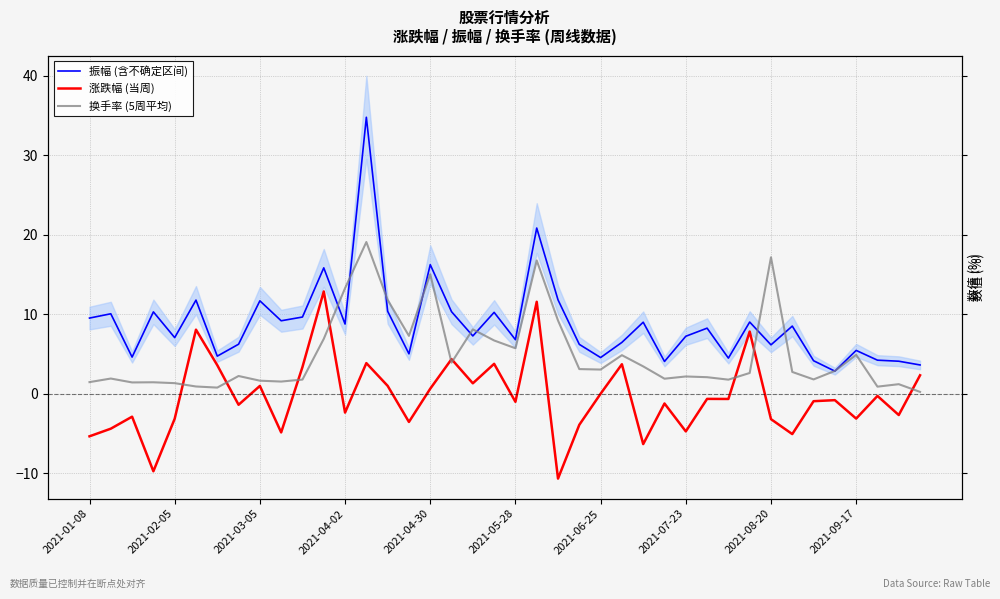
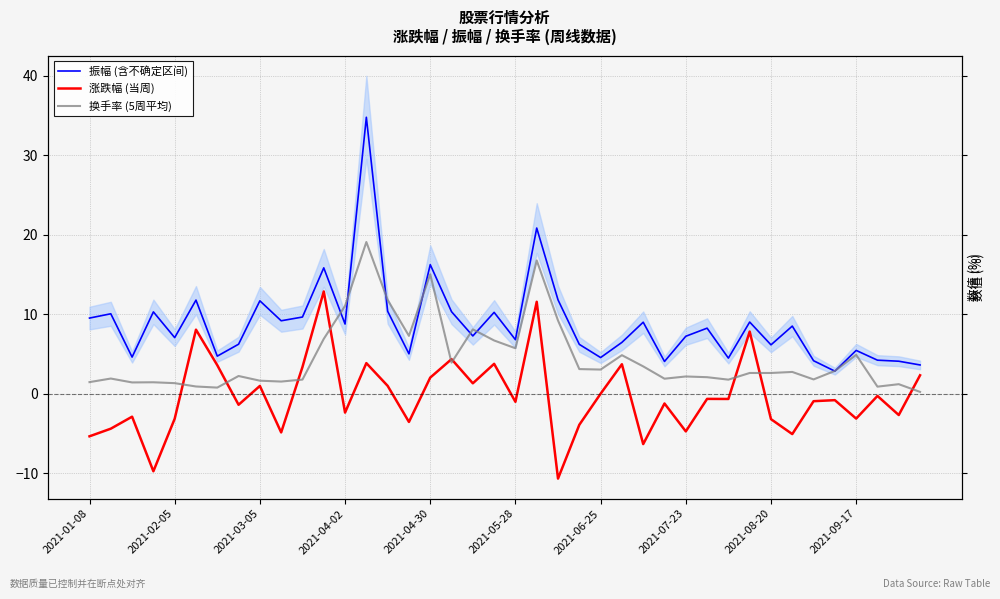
  {
    "振幅 (含不确定区间)": {
      "2021-01-08": 10,
      "2021-02-05": 7,
      "2021-03-05": 12,
      "2021-04-02": 9,
      "2021-04-30": 16,
      "2021-05-28": 7,
      "2021-06-25": 5,
      "2021-07-23": 7,
      "2021-08-20": 6,
      "2021-09-17": 5
    },
    "涨跌幅 (当周)": {
      "2021-01-08": -5,
      "2021-02-05": -3,
      "2021-03-05": 1,
      "2021-04-02": -2,
-     "2021-04-30": 1,
+     "2021-04-30": 2,
      "2021-05-28": -1,
      "2021-06-25": 0,
      "2021-07-23": -5,
      "2021-08-20": -3,
      "2021-09-17": -3
    },
    "换手率 (5周平均)": {
      "2021-01-08": 1,
      "2021-02-05": 1,
      "2021-03-05": 2,
-     "2021-04-02": 13,
+     "2021-04-02": 11,
      "2021-04-30": 15,
      "2021-05-28": 6,
      "2021-06-25": 3,
      "2021-07-23": 2,
-     "2021-08-20": 17,
+     "2021-08-20": 3,
      "2021-09-17": 5
    }
  }
